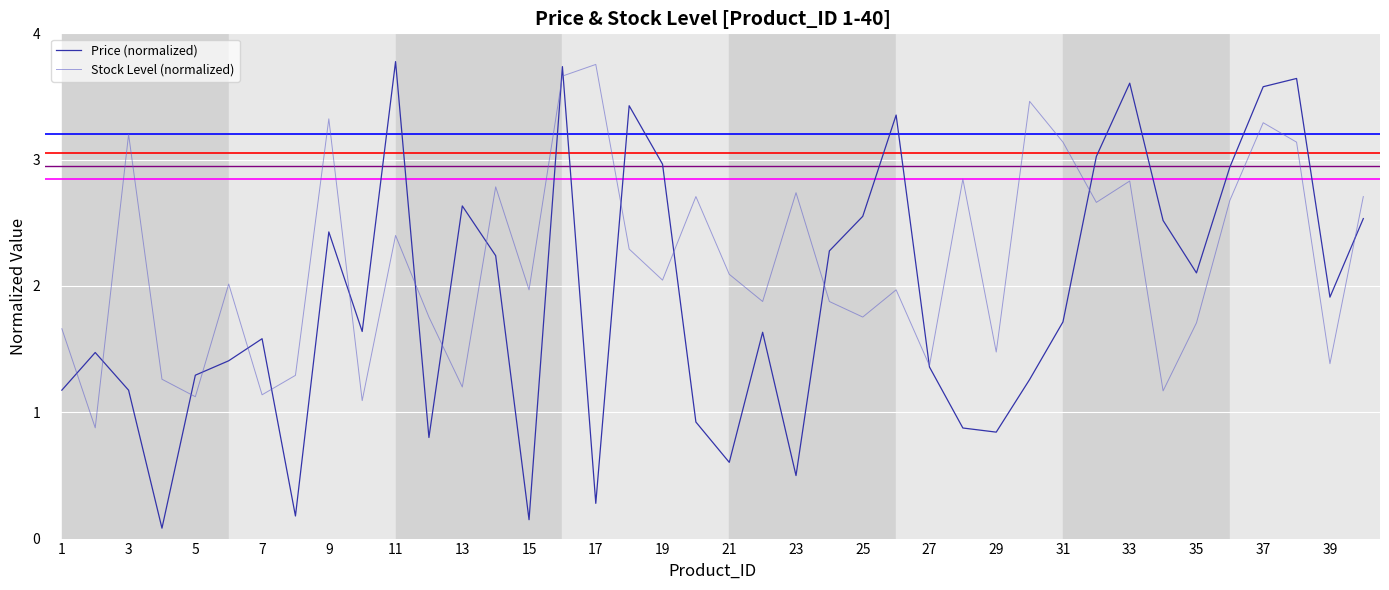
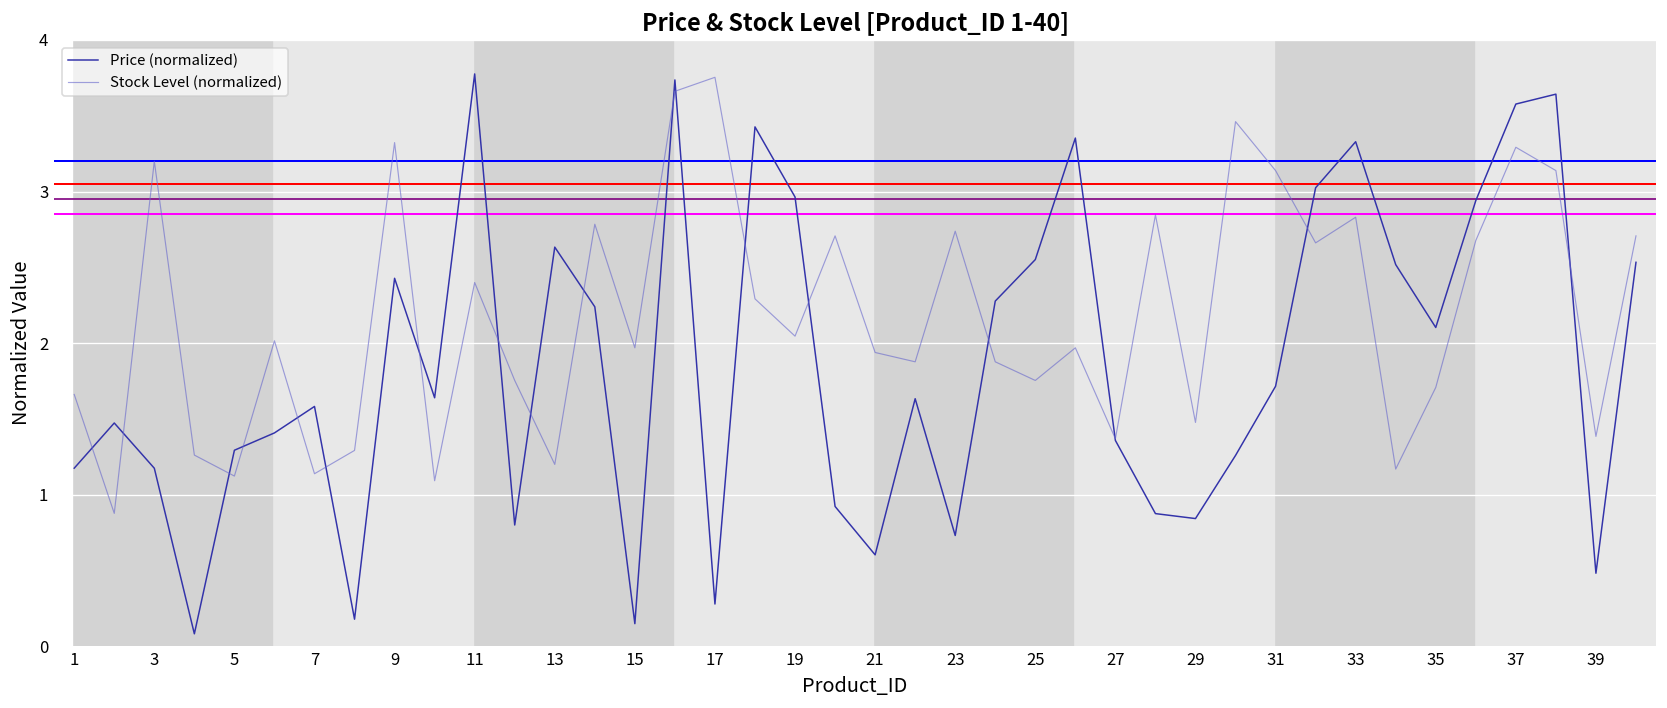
  {
    "Price (normalized)": {
      "1": 1.18,
      "3": 1.17,
      "5": 1.29,
      "7": 1.58,
      "9": 2.43,
      "11": 3.78,
      "13": 2.63,
      "15": 0.15,
      "17": 0.28,
      "19": 2.96,
      "21": 0.60,
-     "23": 0.50,
+     "23": 0.73,
      "25": 2.55,
      "29": 0.84,
      "31": 1.72,
-     "33": 3.61,
+     "33": 3.33,
      "35": 2.10,
      "37": 3.58,
-     "39": 1.91
+     "39": 0.48
    },
    "Stock Level (normalized)": {
      "1": 1.66,
      "3": 3.20,
      "5": 1.12,
      "7": 1.14,
      "9": 3.32,
      "11": 2.40,
      "13": 1.20,
      "15": 1.97,
      "17": 3.75,
      "19": 2.05,
-     "21": 2.09,
+     "21": 1.94,
      "23": 2.74,
      "25": 1.75,
      "29": 1.48,
      "31": 3.14,
      "33": 2.83,
      "35": 1.71,
      "37": 3.29,
      "39": 1.38
    }
  }
